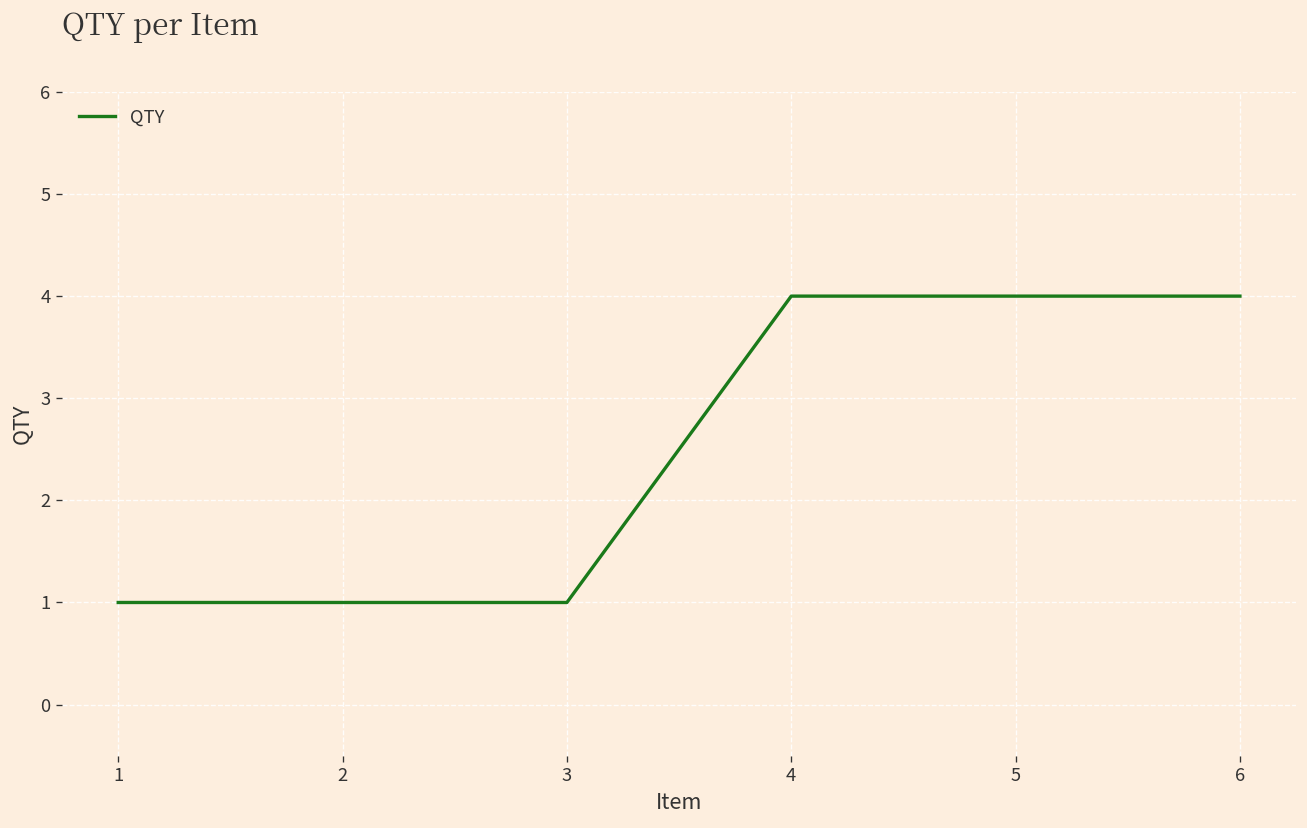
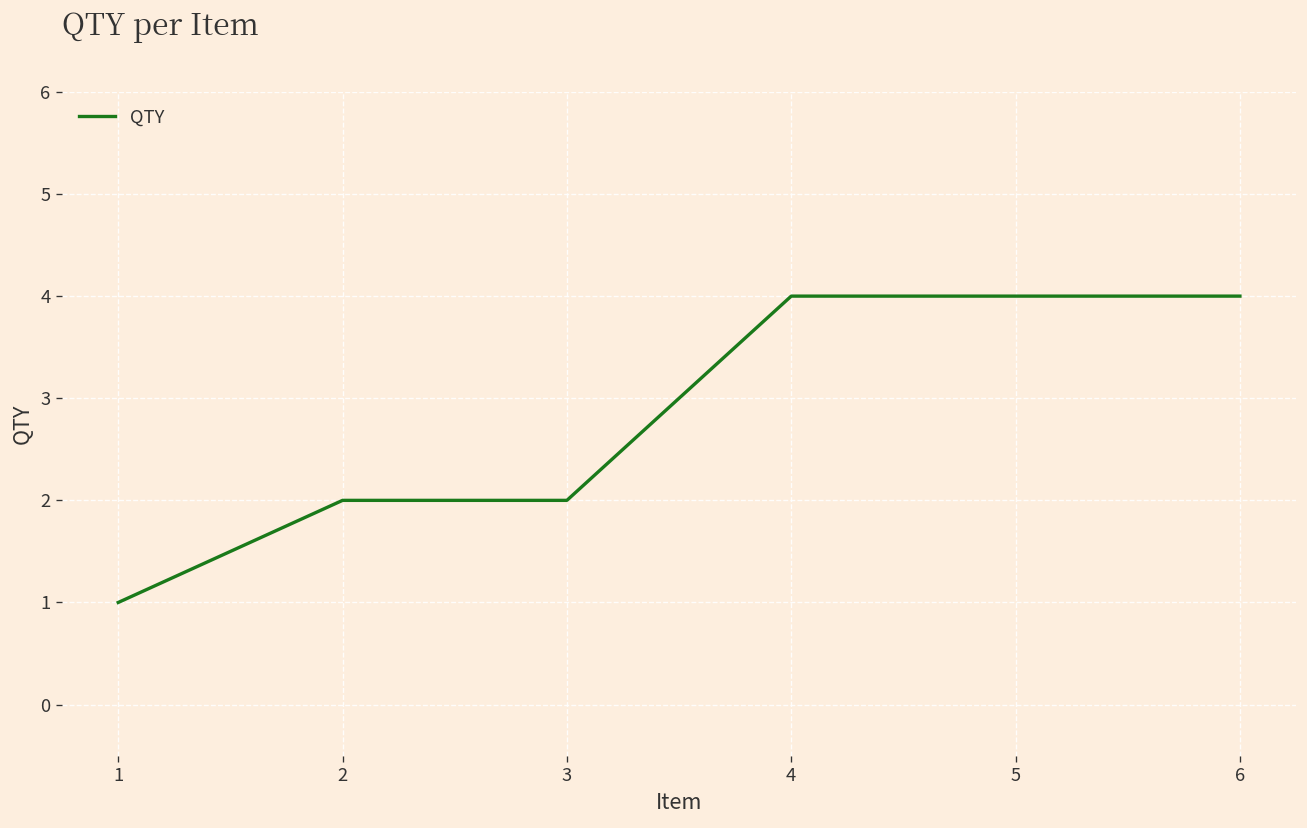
  {
    "1": 1,
-   "2": 1,
-   "3": 1,
+   "2": 2,
+   "3": 2,
    "4": 4,
    "5": 4,
    "6": 4
  }
